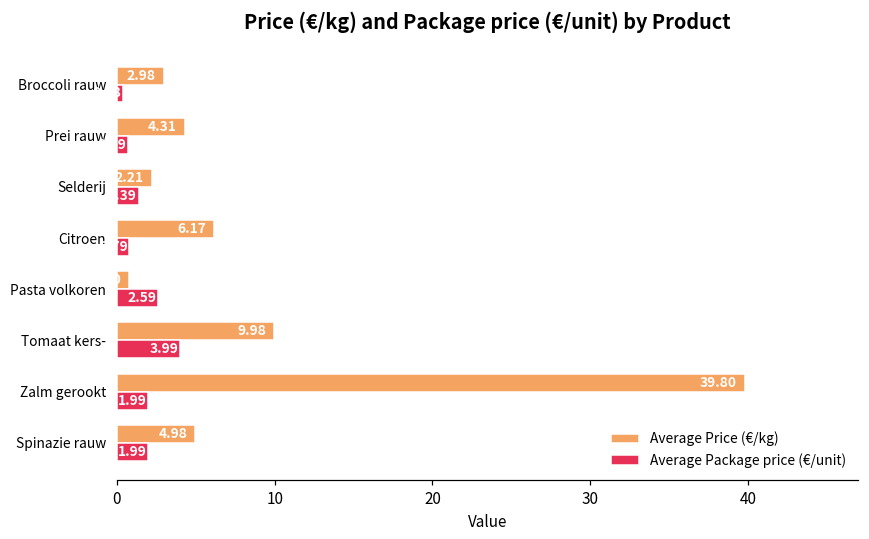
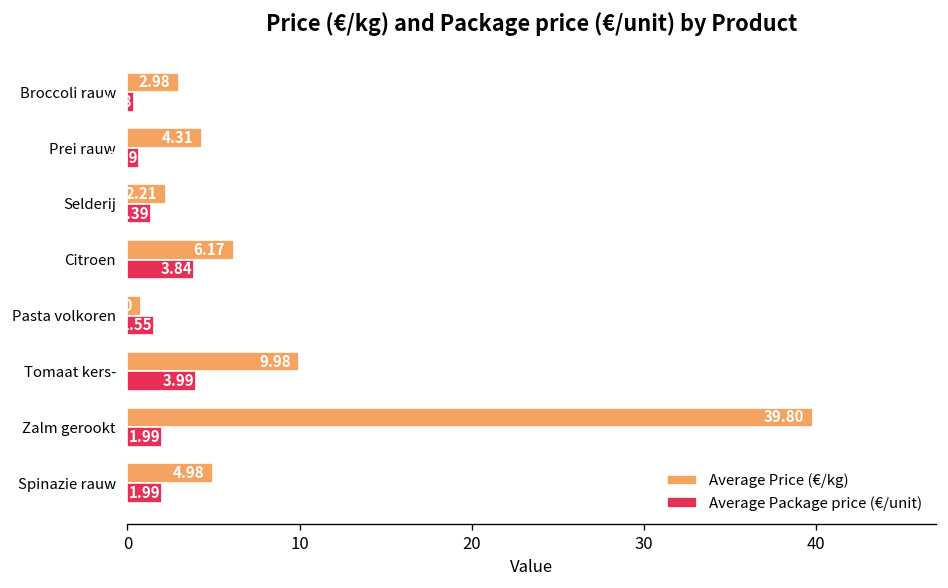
  {
    "Average Price (€/kg)": {
      "Broccoli rauw": 2.98,
      "Prei rauw": 4.31,
      "Selderij": 2.21,
      "Citroen": 6.17,
      "Tomaat kers-": 9.98,
      "Zalm gerookt": 39.80,
      "Spinazie rauw": 4.98
    },
    "Average Package price (€/unit)": {
      "Selderij": 1.39,
-     "Citroen": 0.8,
-     "Pasta volkoren": 2.59,
+     "Citroen": 3.8,
+     "Pasta volkoren": 1.55,
      "Tomaat kers-": 3.99,
      "Zalm gerookt": 1.99,
      "Spinazie rauw": 1.99
    }
  }
